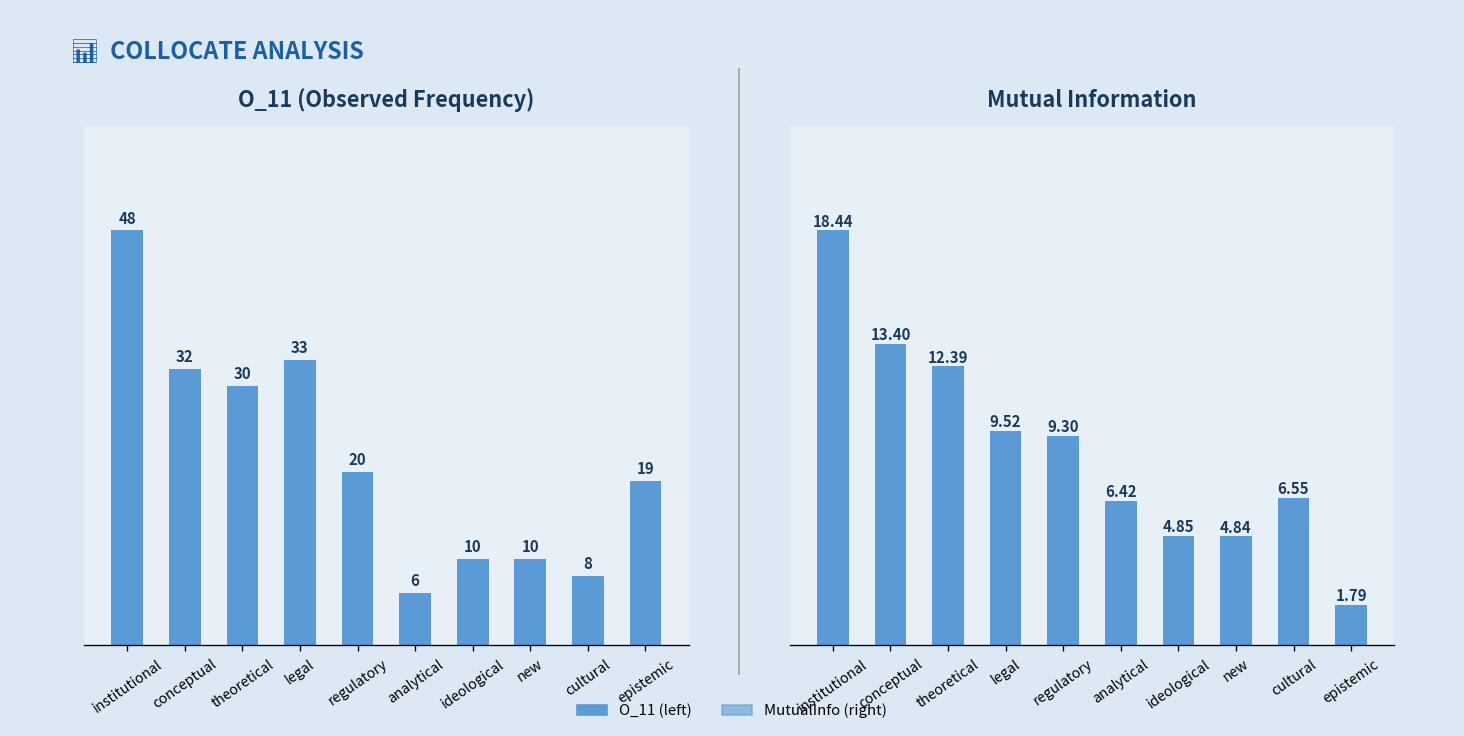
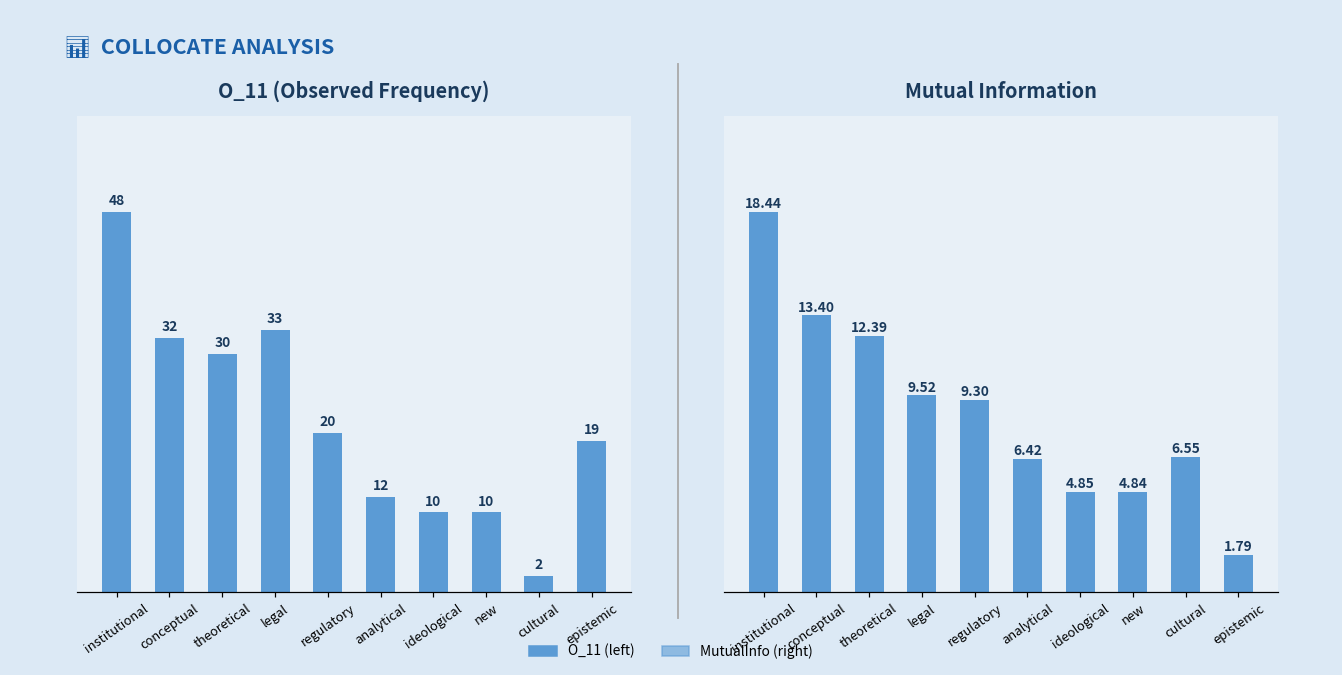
  {
    "O_11 (Observed Frequency)": {
      "institutional": 48,
      "conceptual": 32,
      "theoretical": 30,
      "legal": 33,
      "regulatory": 20,
-     "analytical": 6,
+     "analytical": 12,
      "ideological": 10,
      "new": 10,
-     "cultural": 8,
+     "cultural": 2,
      "epistemic": 19
    },
    "Mutual Information": {
      "institutional": 18.44,
      "conceptual": 13.40,
      "theoretical": 12.39,
      "legal": 9.52,
      "regulatory": 9.30,
      "analytical": 6.42,
      "ideological": 4.85,
      "new": 4.84,
      "cultural": 6.55,
      "epistemic": 1.79
    }
  }
